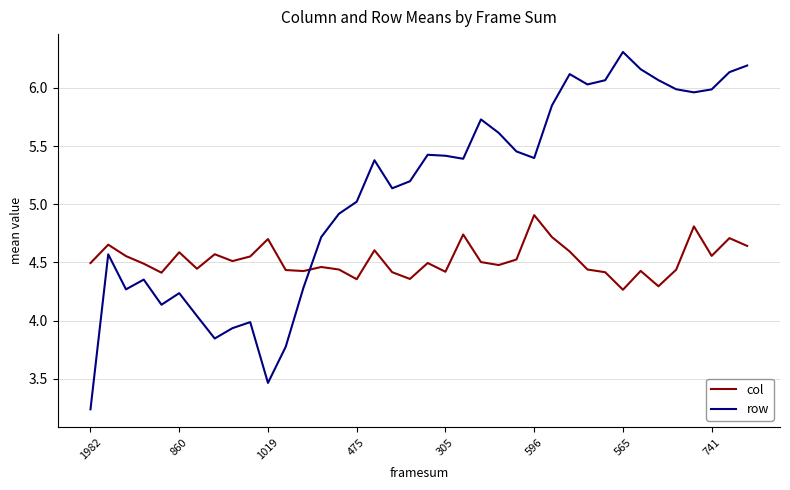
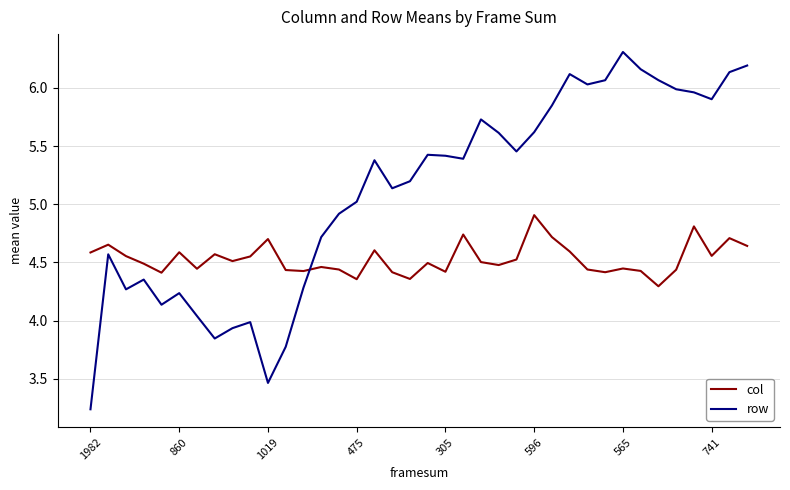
  {
    "col": {
-     "1982": 4.49,
+     "1982": 4.59,
      "860": 4.59,
      "1019": 4.70,
      "475": 4.36,
      "305": 4.42,
      "596": 4.91,
-     "565": 4.27,
+     "565": 4.45,
      "741": 4.56
    },
    "row": {
      "1982": 3.24,
      "860": 4.24,
      "1019": 3.46,
      "475": 5.02,
      "305": 5.42,
-     "596": 5.40,
+     "596": 5.62,
      "565": 6.31,
-     "741": 5.99
+     "741": 5.90
    }
  }
